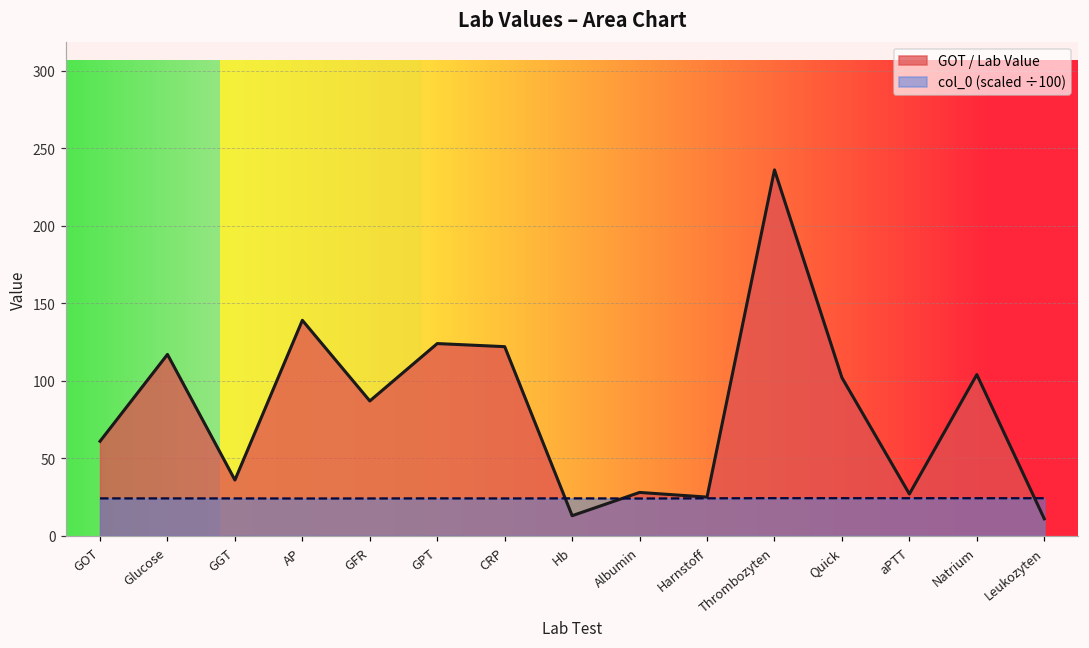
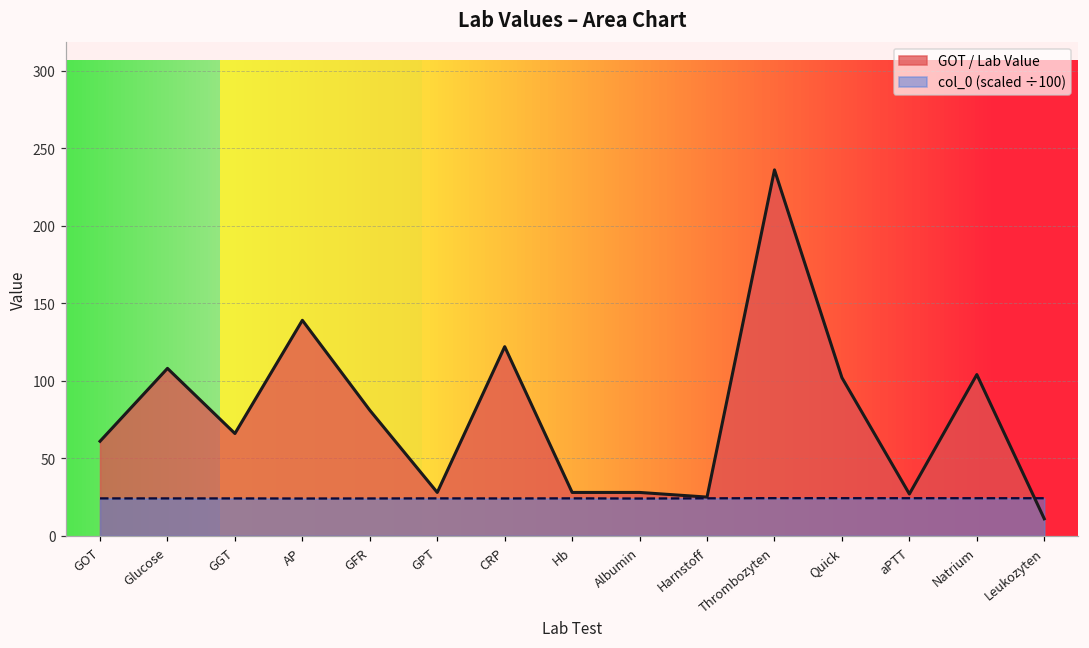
  {
    "GOT / Lab Value": {
      "GOT": 61,
-     "Glucose": 117,
-     "GGT": 36,
+     "Glucose": 108,
+     "GGT": 66,
      "AP": 139,
-     "GFR": 87,
-     "GPT": 124,
+     "GFR": 81,
+     "GPT": 28,
      "CRP": 122,
-     "Hb": 13,
+     "Hb": 28,
      "Albumin": 28,
      "Thrombozyten": 236,
      "Quick": 102,
      "aPTT": 27,
      "Natrium": 104,
      "Leukozyten": 11
    },
    "col_0 (scaled ÷100)": {
      "GOT": 24,
      "Glucose": 24,
      "GGT": 24,
      "AP": 24,
      "GFR": 24,
      "GPT": 24,
      "CRP": 24,
      "Hb": 24,
      "Albumin": 24,
      "Thrombozyten": 24,
      "Quick": 24,
      "aPTT": 24,
      "Natrium": 24,
      "Leukozyten": 24
    }
  }
